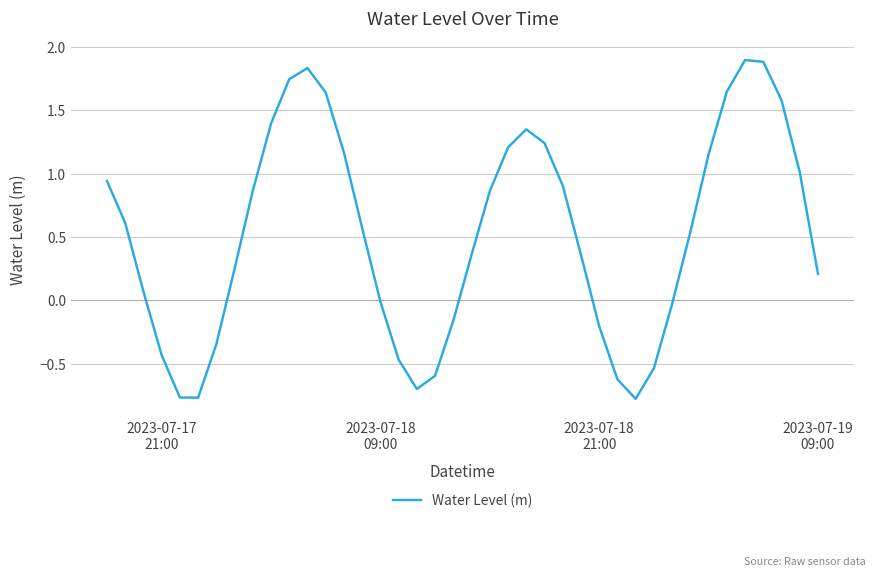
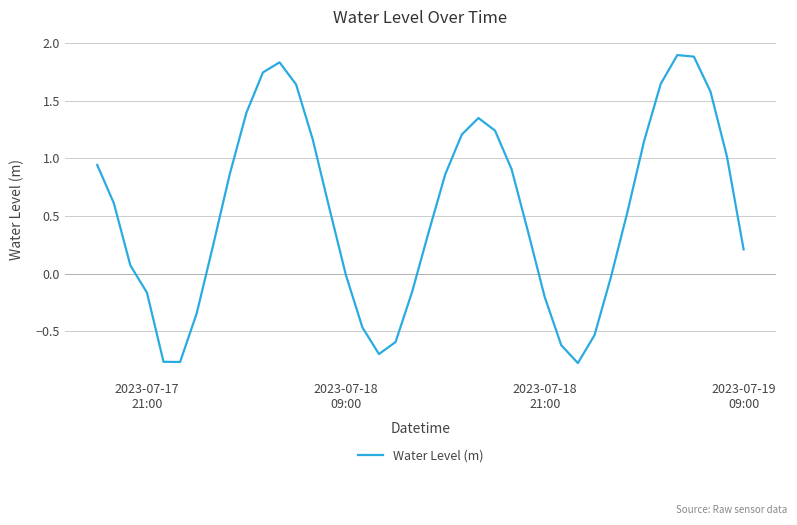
  {
-   "2023-07-17 21:00": -0.43,
+   "2023-07-17 21:00": -0.17,
    "2023-07-18 09:00": -0.01,
    "2023-07-18 21:00": -0.20,
    "2023-07-19 09:00": 0.21
  }
